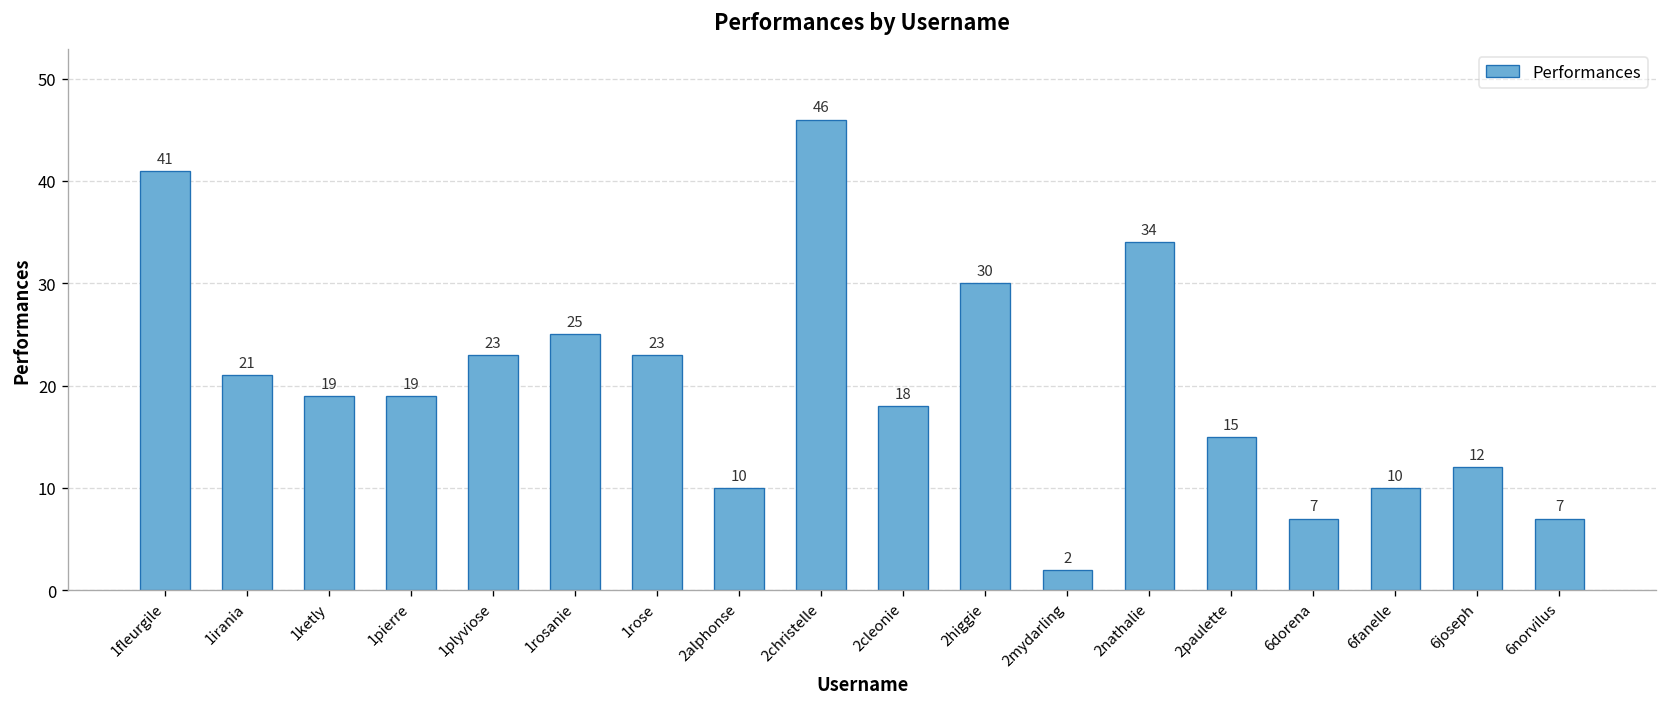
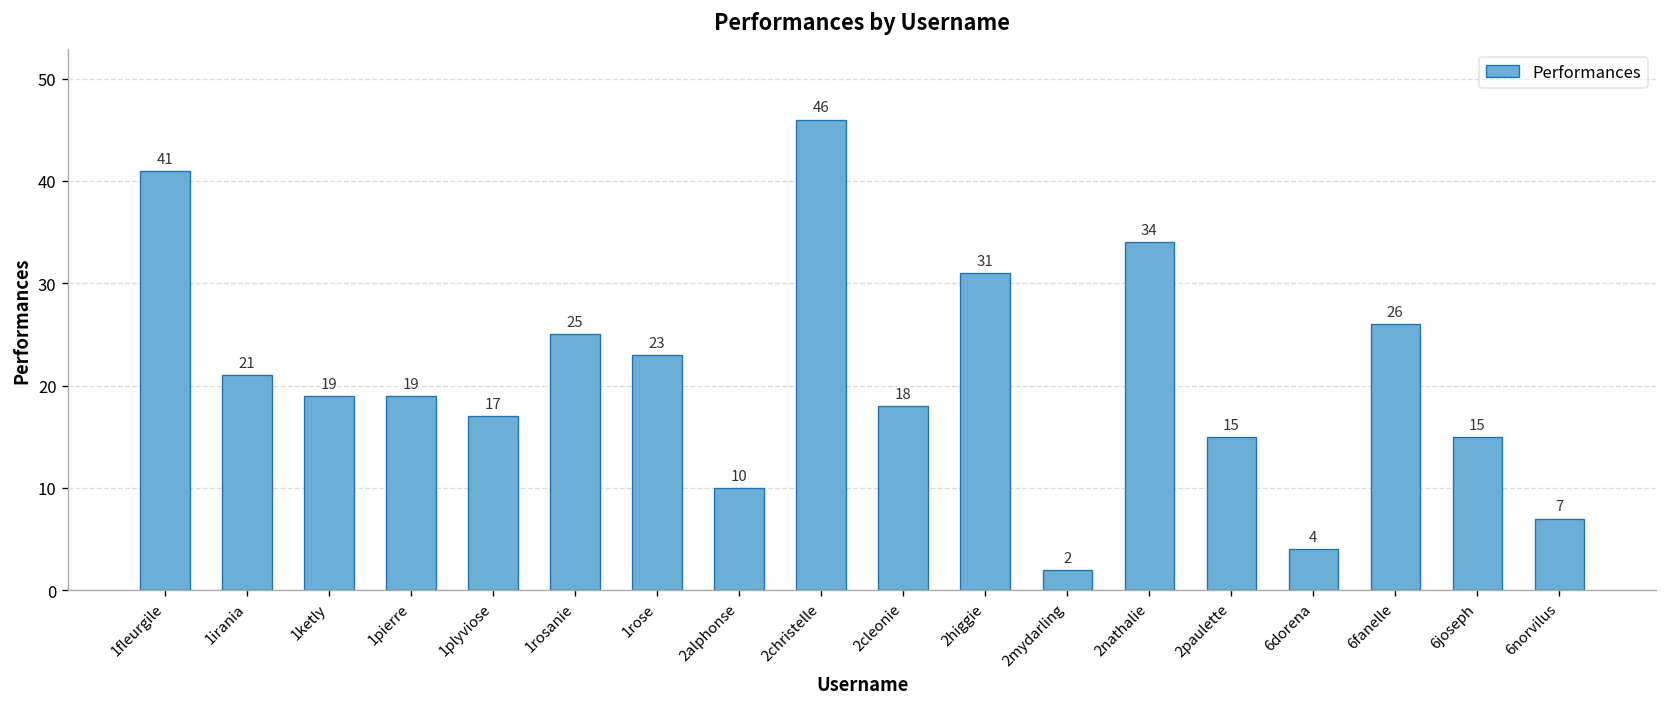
  {
    "1fleurgile": 41,
    "1irania": 21,
    "1ketly": 19,
    "1pierre": 19,
-   "1plyviose": 23,
+   "1plyviose": 17,
    "1rosanie": 25,
    "1rose": 23,
    "2alphonse": 10,
    "2christelle": 46,
    "2cleonie": 18,
-   "2higgie": 30,
+   "2higgie": 31,
    "2mydarling": 2,
    "2nathalie": 34,
    "2paulette": 15,
-   "6dorena": 7,
-   "6fanelle": 10,
-   "6joseph": 12,
+   "6dorena": 4,
+   "6fanelle": 26,
+   "6joseph": 15,
    "6norvilus": 7
  }
